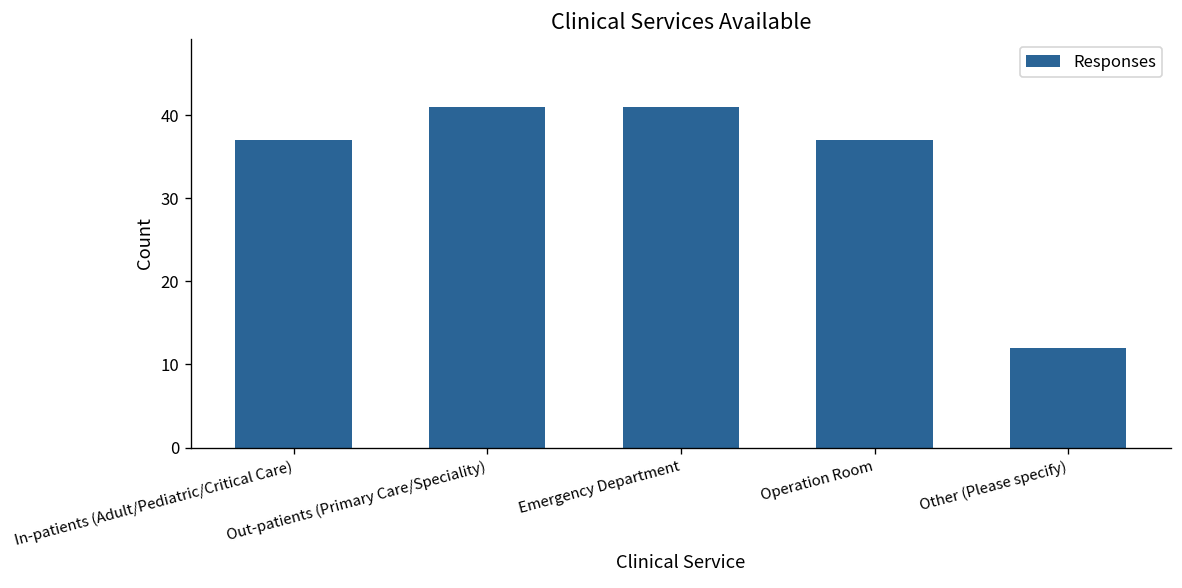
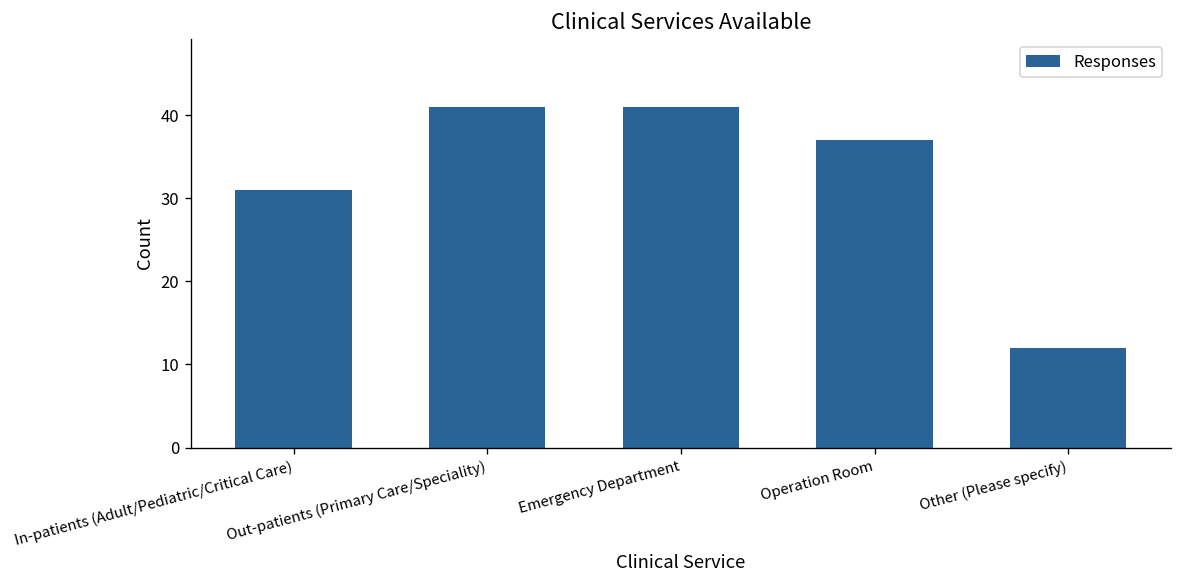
  {
-   "In-patients (Adult/Pediatric/Critical Care)": 37,
+   "In-patients (Adult/Pediatric/Critical Care)": 31,
    "Out-patients (Primary Care/Speciality)": 41,
    "Emergency Department": 41,
    "Operation Room": 37,
    "Other (Please specify)": 12
  }
